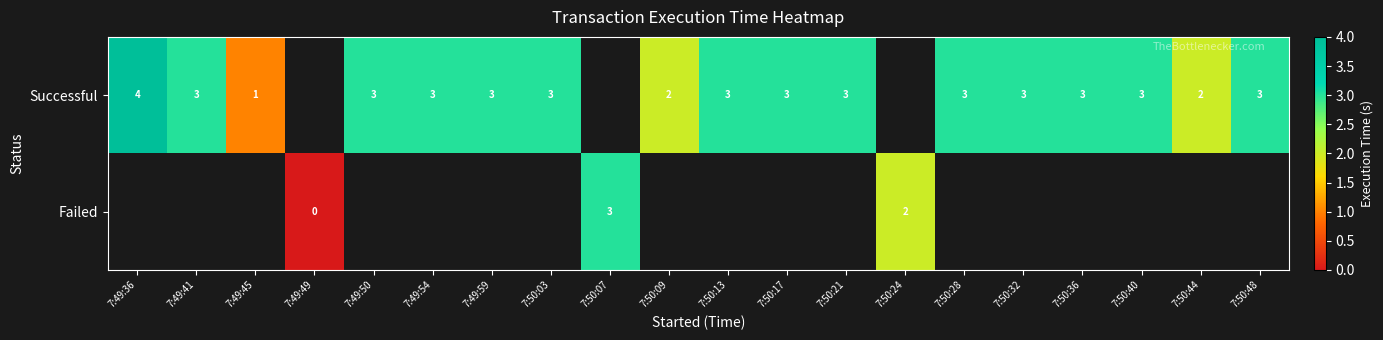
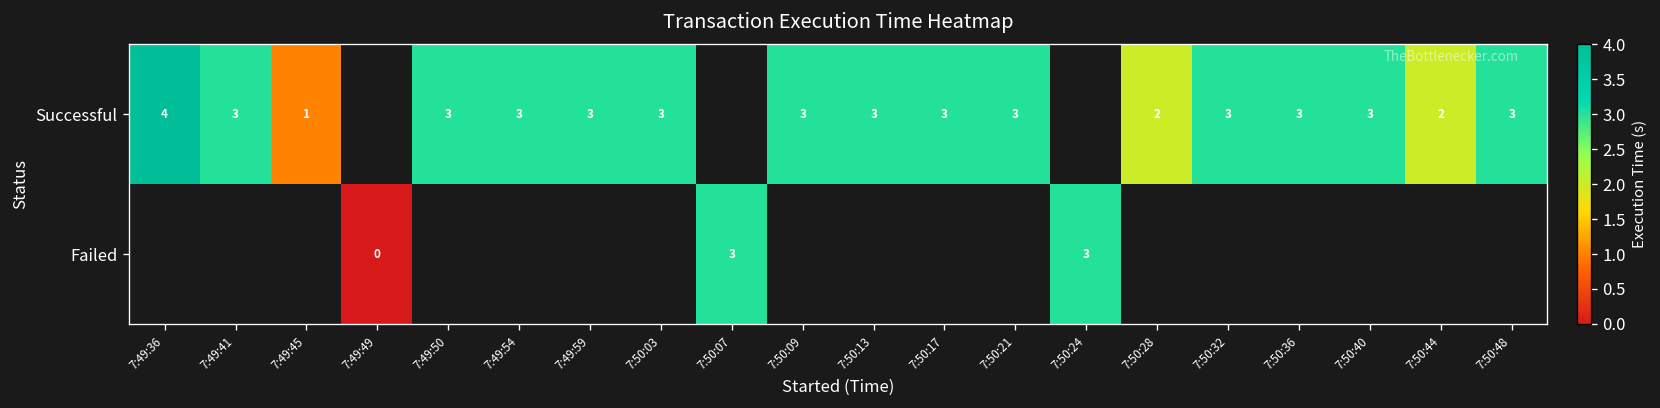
  {
    "Successful": {
      "7:49:36": 4,
      "7:49:41": 3,
      "7:49:45": 1,
      "7:49:50": 3,
      "7:49:54": 3,
      "7:49:59": 3,
      "7:50:03": 3,
-     "7:50:09": 2,
+     "7:50:09": 3,
      "7:50:13": 3,
      "7:50:17": 3,
      "7:50:21": 3,
-     "7:50:28": 3,
+     "7:50:28": 2,
      "7:50:32": 3,
      "7:50:36": 3,
      "7:50:40": 3,
      "7:50:48": 3
    },
    "Failed": {
      "7:49:49": 0,
      "7:50:07": 3,
-     "7:50:24": 2
+     "7:50:24": 3
    }
  }
